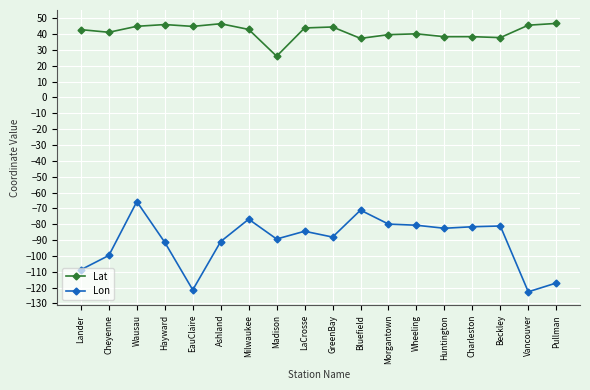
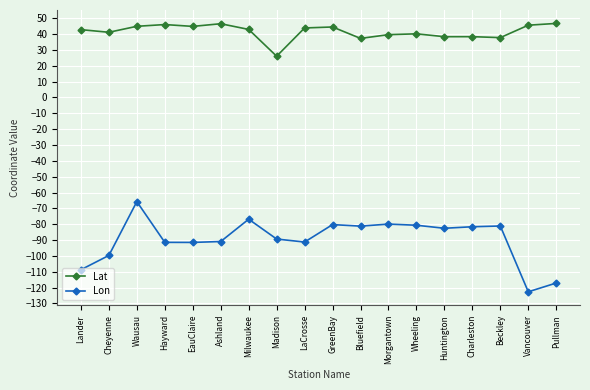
  {
    "Lat": {
      "Lander": 43,
      "Cheyenne": 41,
      "Wausau": 45,
      "Hayward": 46,
      "EauClaire": 45,
      "Ashland": 47,
      "Milwaukee": 43,
      "Madison": 26,
      "LaCrosse": 44,
      "GreenBay": 44,
      "Bluefield": 37,
      "Morgantown": 40,
      "Wheeling": 40,
      "Huntington": 38,
      "Charleston": 38,
      "Beckley": 38,
      "Vancouver": 46,
      "Pullman": 47
    },
    "Lon": {
      "Cheyenne": -100,
      "Wausau": -66,
      "Hayward": -91,
-     "EauClaire": -121,
+     "EauClaire": -91,
      "Ashland": -91,
      "Milwaukee": -77,
      "Madison": -89,
-     "LaCrosse": -84,
-     "GreenBay": -88,
-     "Bluefield": -71,
+     "LaCrosse": -91,
+     "GreenBay": -80,
+     "Bluefield": -81,
      "Morgantown": -80,
      "Wheeling": -81,
      "Huntington": -83,
      "Charleston": -82,
      "Beckley": -81,
      "Vancouver": -123,
      "Pullman": -117
    }
  }
